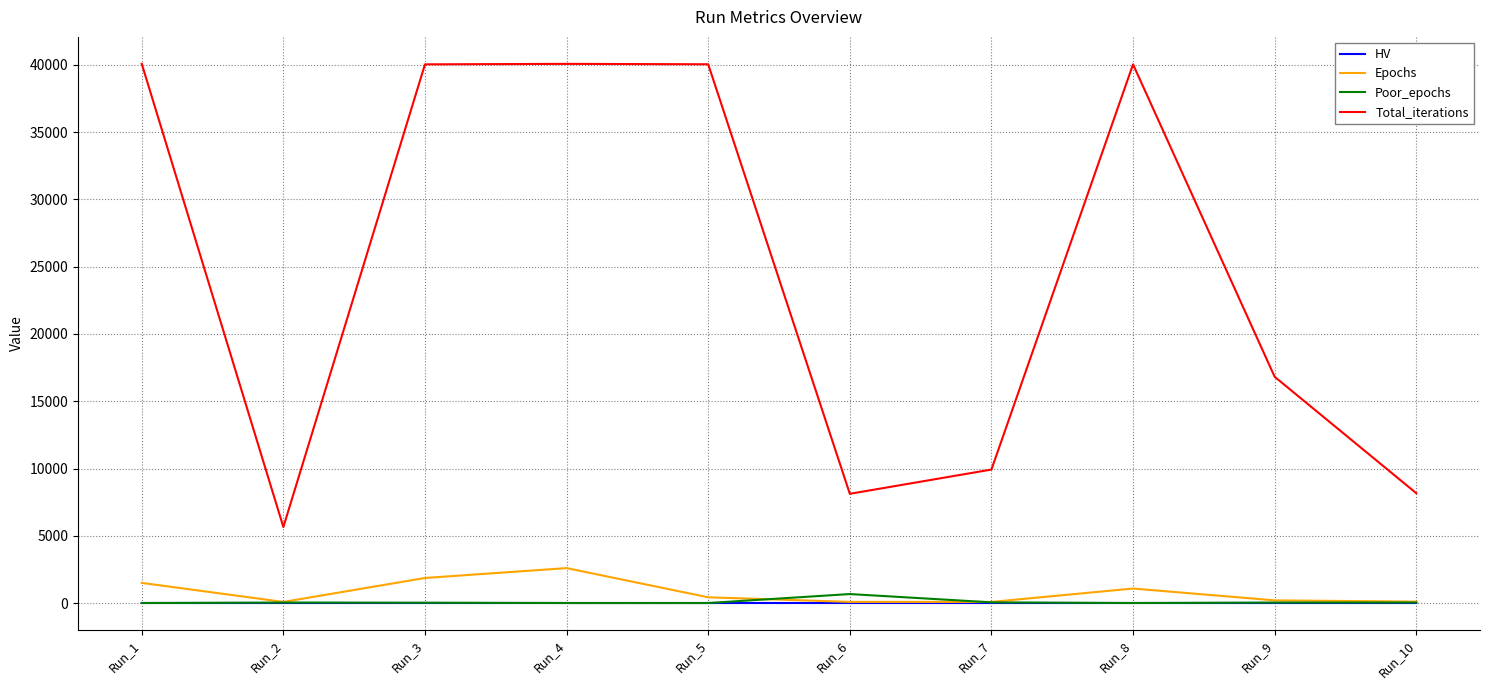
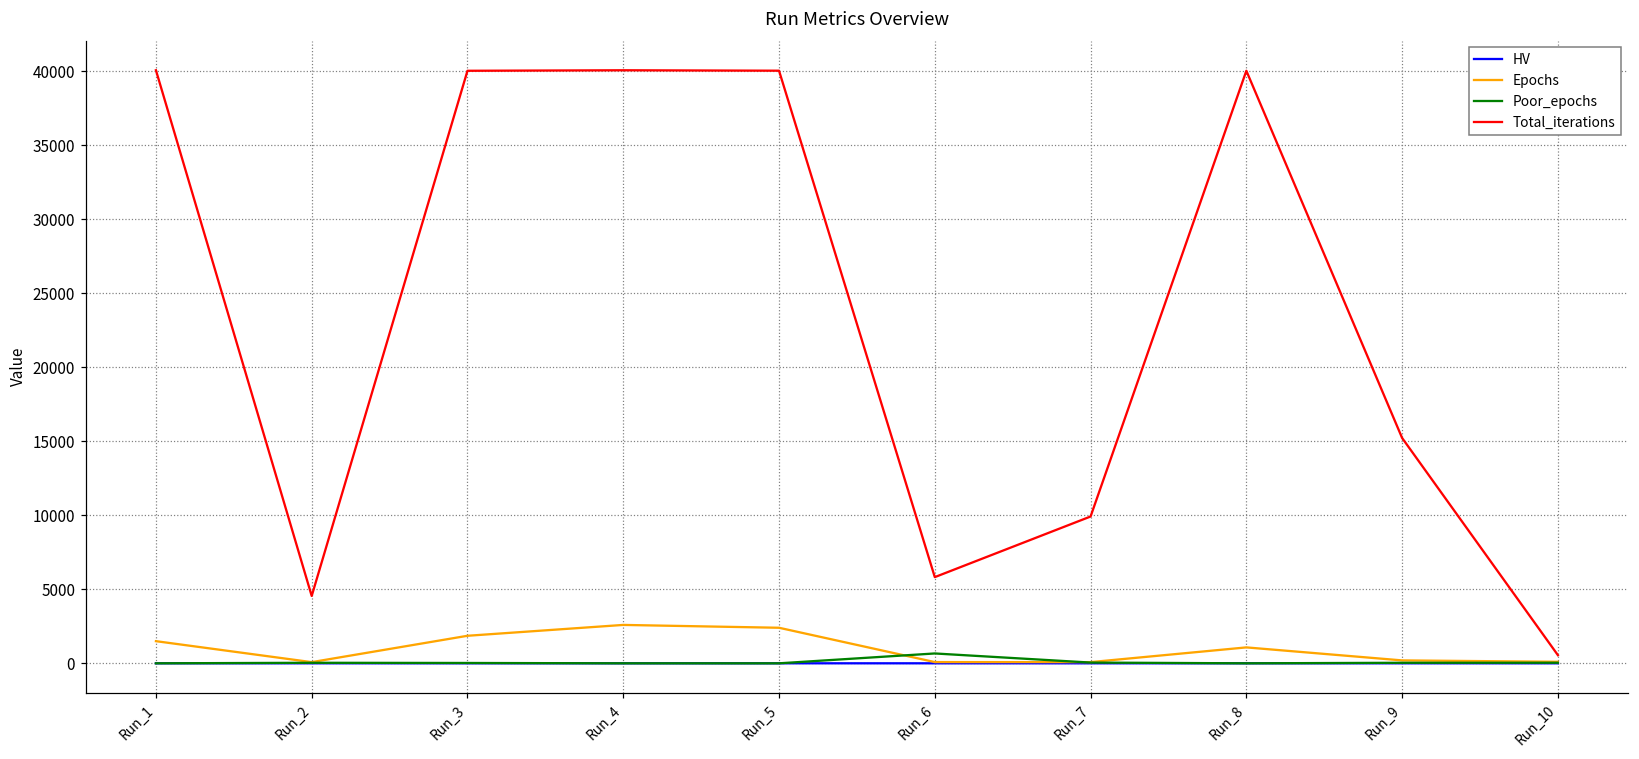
  {
    "Epochs": {
      "Run_1": 1500,
      "Run_3": 1900,
      "Run_4": 2600,
-     "Run_5": 400,
+     "Run_5": 2400,
      "Run_8": 1100
    },
    "Poor_epochs": {
      "Run_6": 700
    },
    "Total_iterations": {
      "Run_1": 40100,
-     "Run_2": 5600,
+     "Run_2": 4600,
      "Run_3": 40000,
      "Run_4": 40100,
      "Run_5": 40100,
-     "Run_6": 8100,
+     "Run_6": 5800,
      "Run_7": 9900,
      "Run_8": 40000,
-     "Run_9": 16800,
-     "Run_10": 8200
+     "Run_9": 15200,
+     "Run_10": 600
    }
  }
